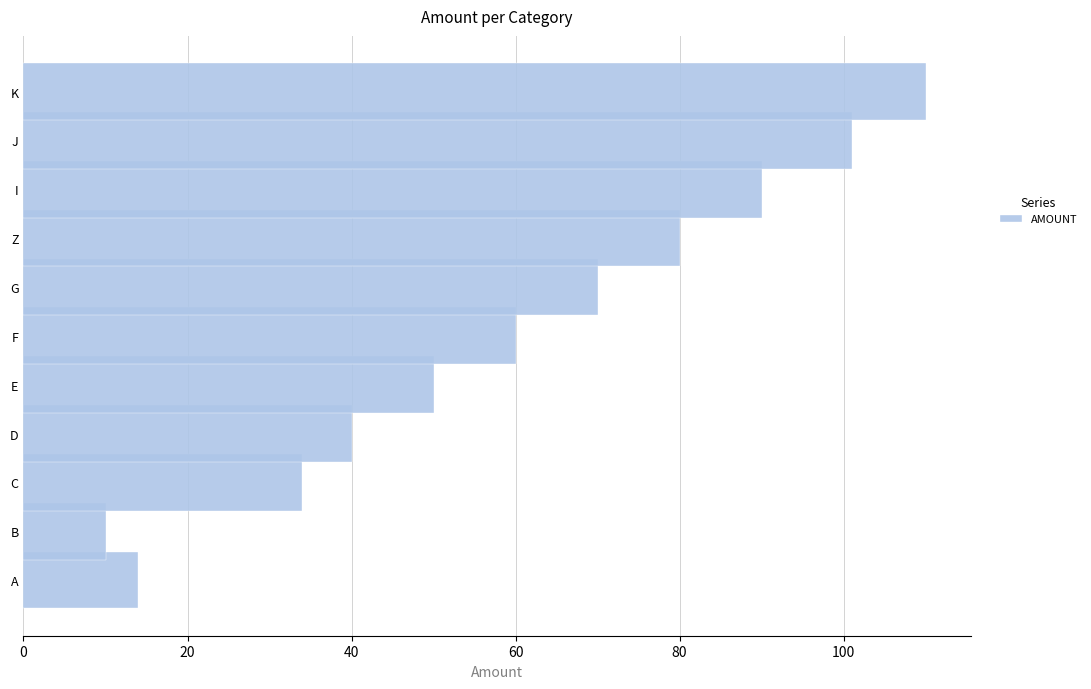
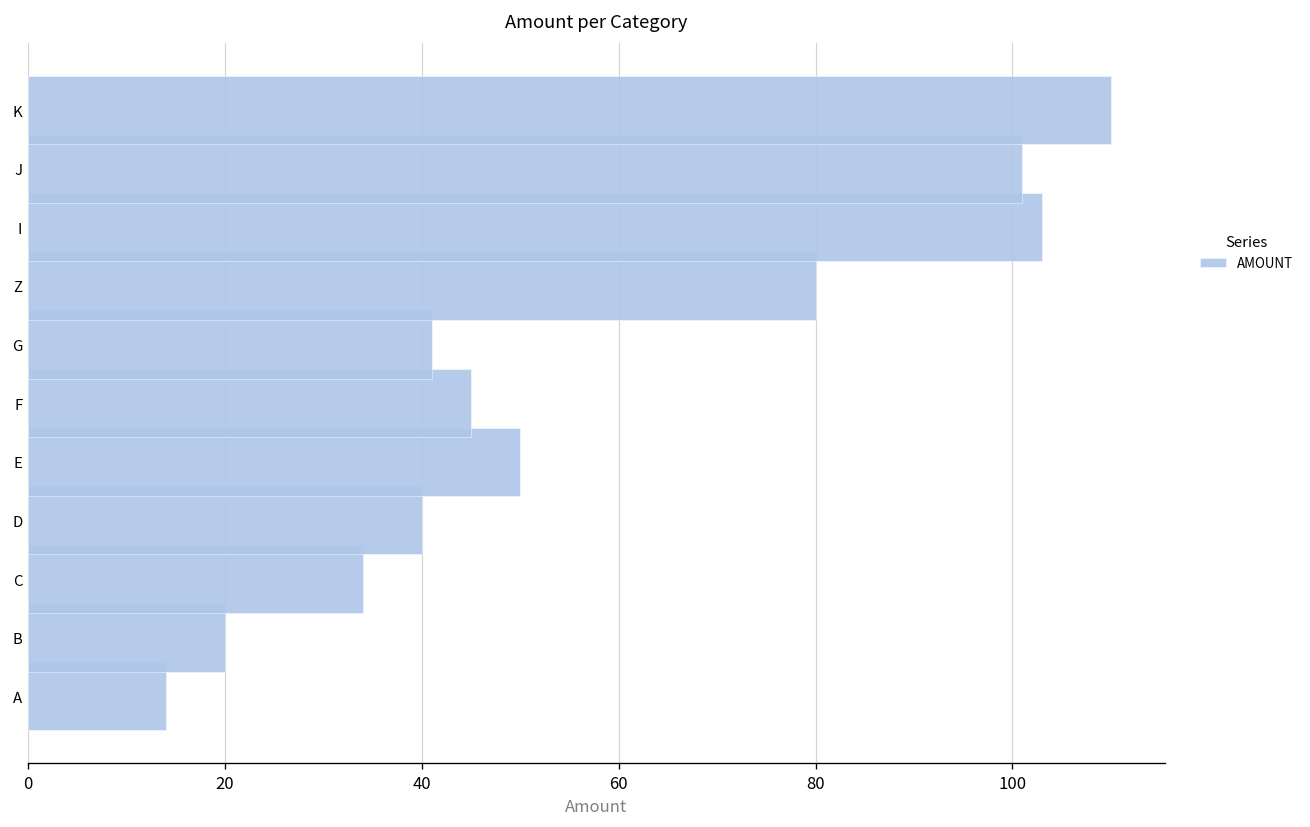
  {
    "K": 110,
    "J": 101,
-   "I": 90,
+   "I": 103,
    "Z": 80,
-   "G": 70,
-   "F": 60,
+   "G": 41,
+   "F": 45,
    "E": 50,
    "D": 40,
    "C": 34,
-   "B": 10,
+   "B": 20,
    "A": 14
  }
